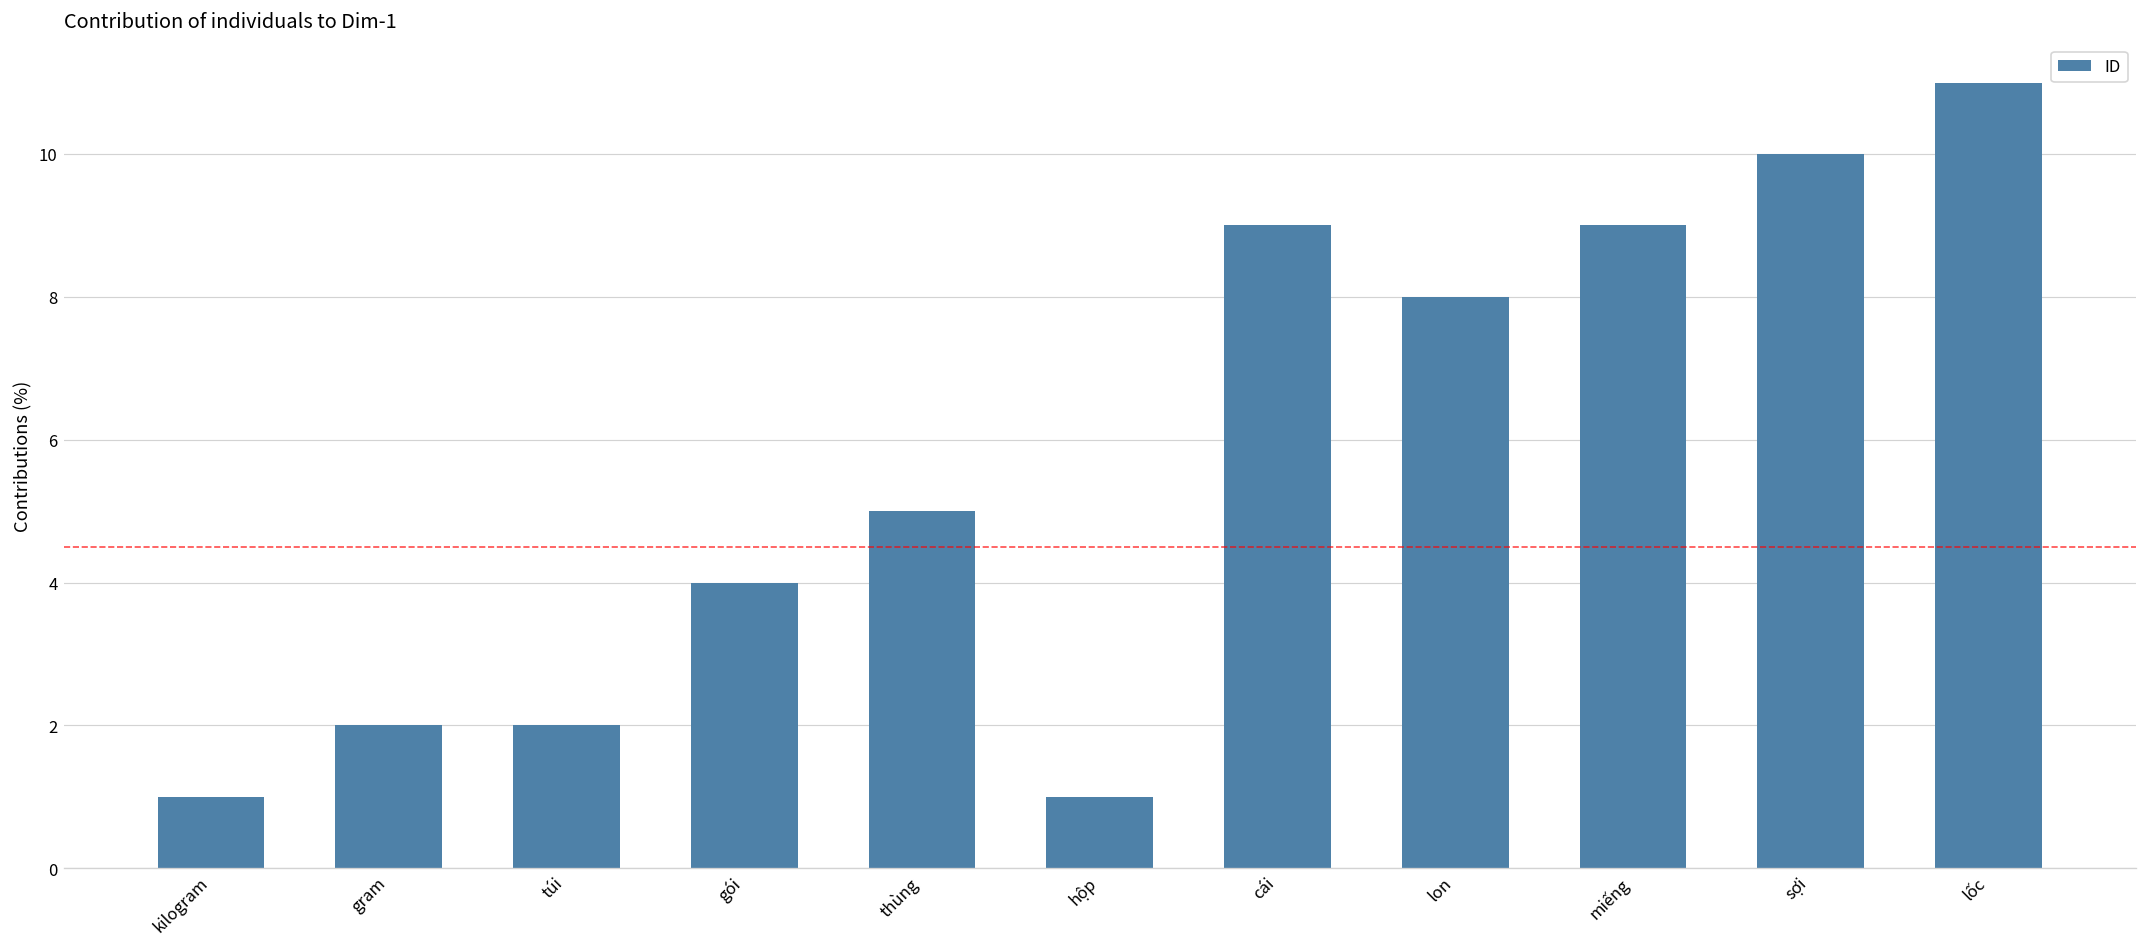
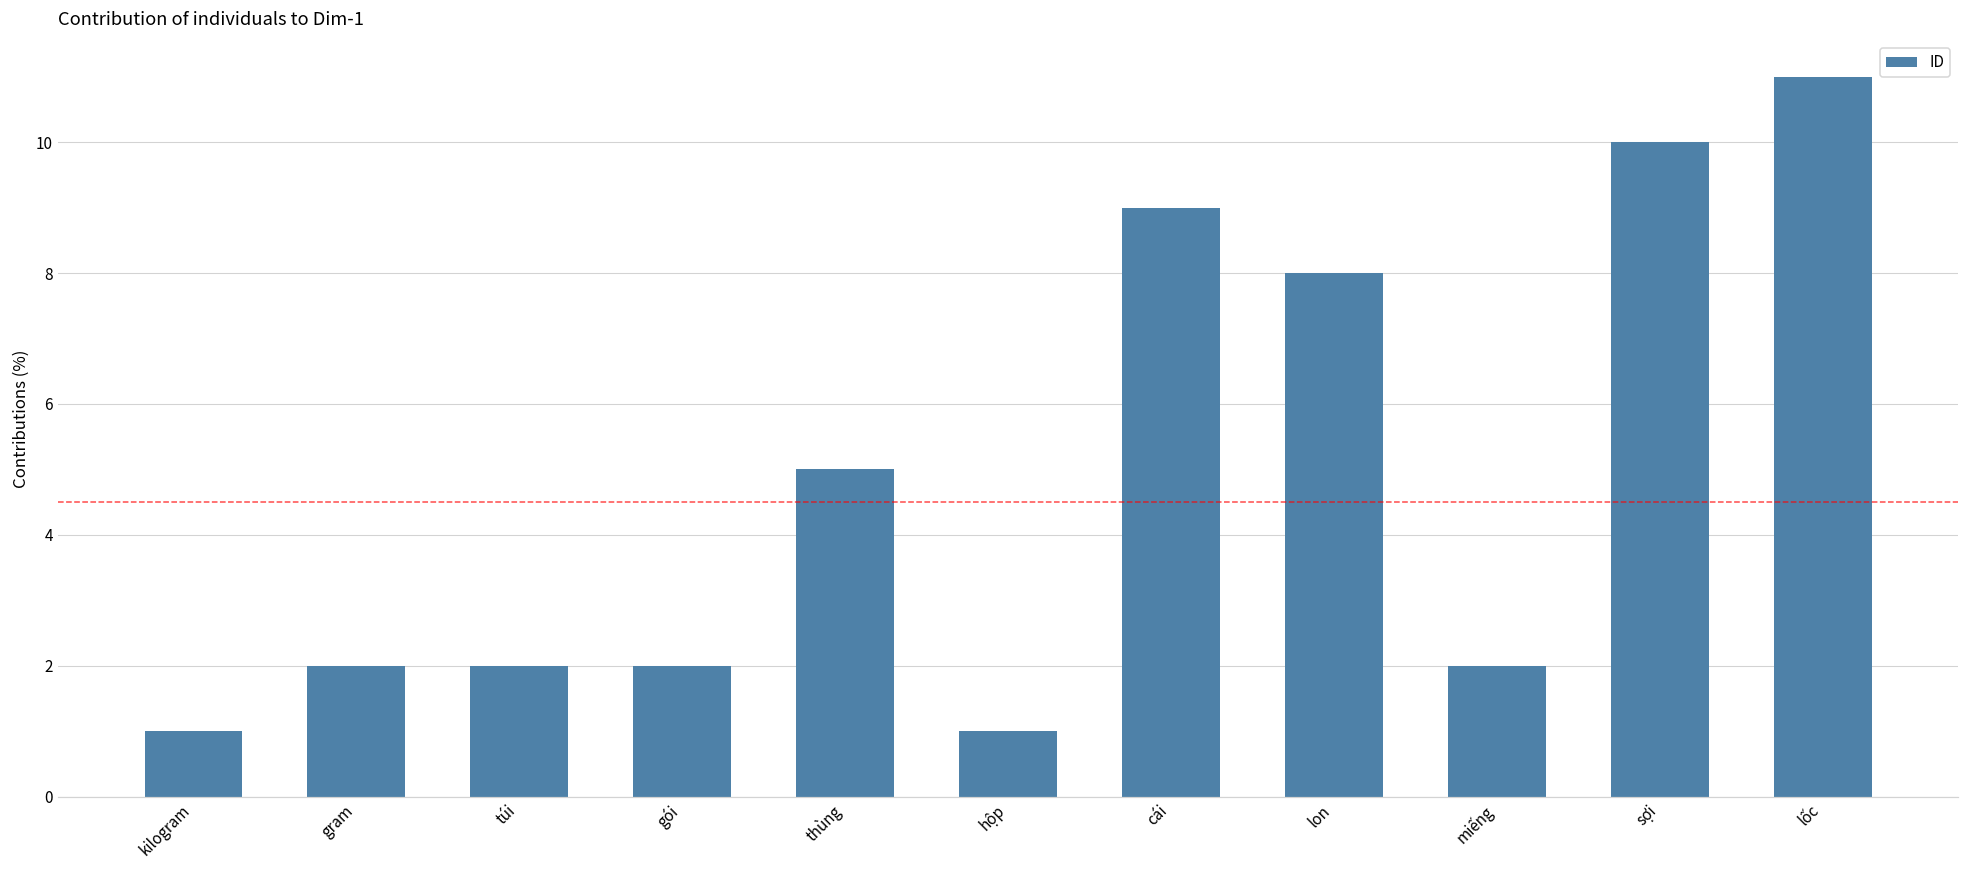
  {
    "kilogram": 1,
    "gram": 2,
    "túi": 2,
-   "gói": 4,
+   "gói": 2,
    "thùng": 5,
    "hộp": 1,
    "cái": 9,
    "lon": 8,
-   "miếng": 9,
+   "miếng": 2,
    "sợi": 10,
    "lốc": 11
  }
